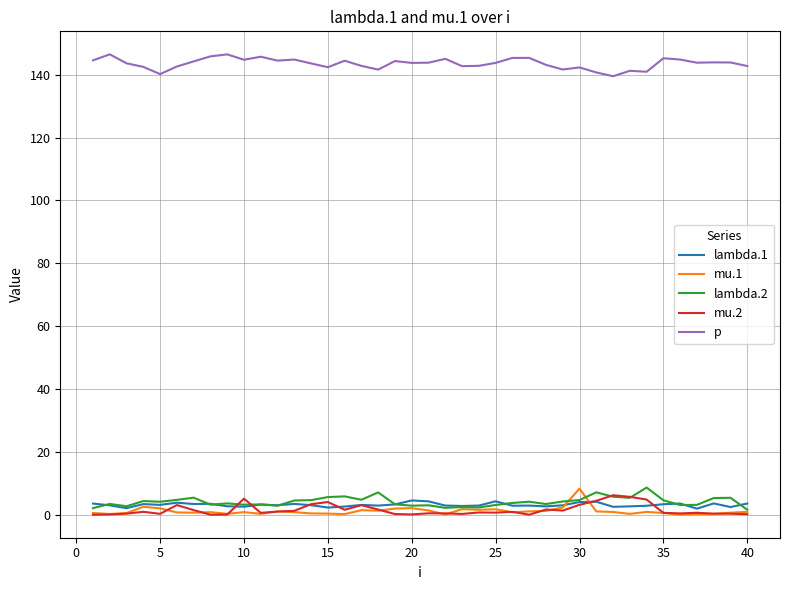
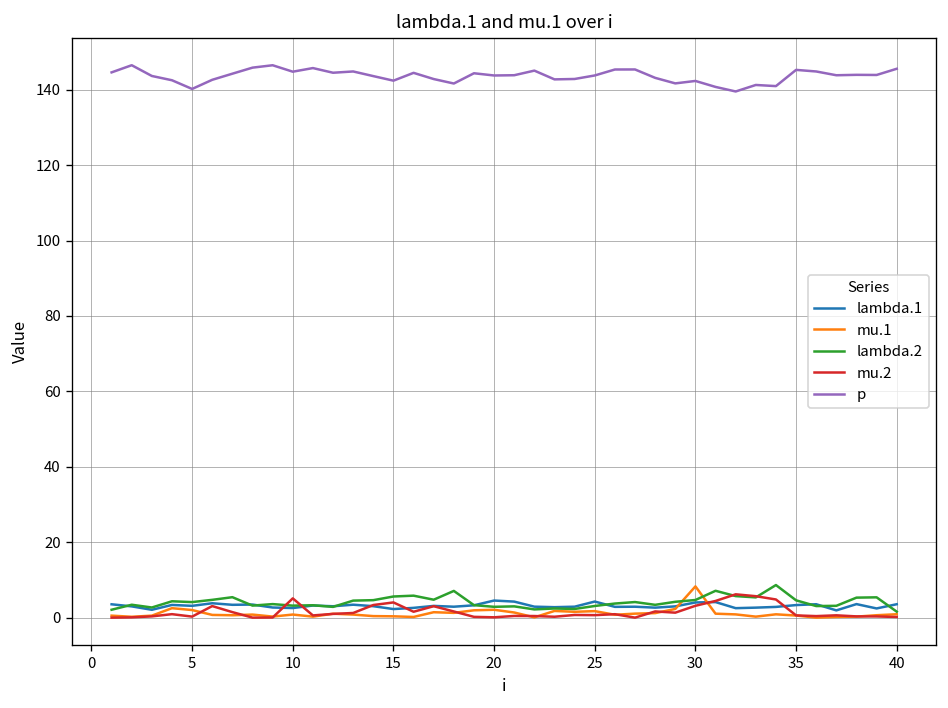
  {
    "lambda.1": {
      "5": 3,
      "15": 2,
      "20": 5,
      "25": 4,
      "35": 3,
      "40": 4
    },
    "mu.1": {
      "5": 2,
      "10": 1,
      "15": 0,
      "25": 2,
      "30": 8
    },
    "lambda.2": {
      "5": 4,
      "15": 6,
      "25": 3,
      "35": 5
    },
    "mu.2": {
      "5": 0,
      "10": 5,
      "15": 4,
      "20": 0,
      "25": 1,
      "30": 3
    },
    "p": {
      "5": 140,
      "10": 145,
      "15": 142,
      "20": 144,
      "25": 144,
      "30": 142,
      "35": 145,
-     "40": 143
+     "40": 146
    }
  }
